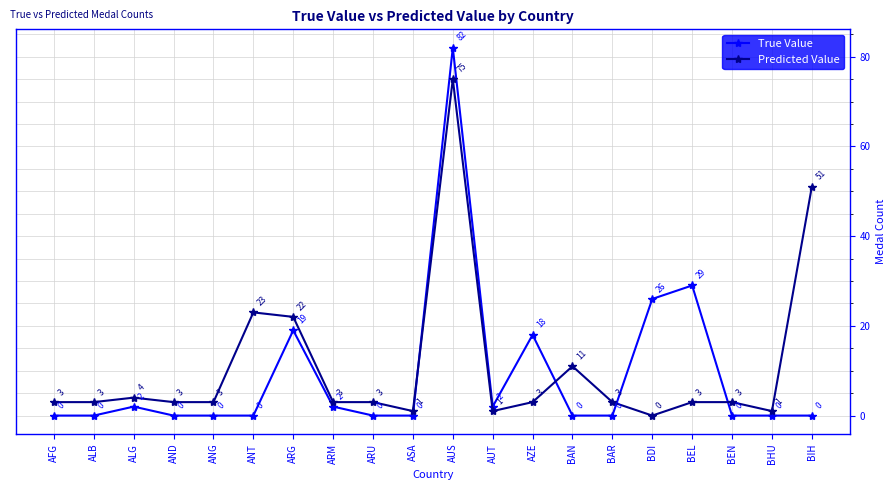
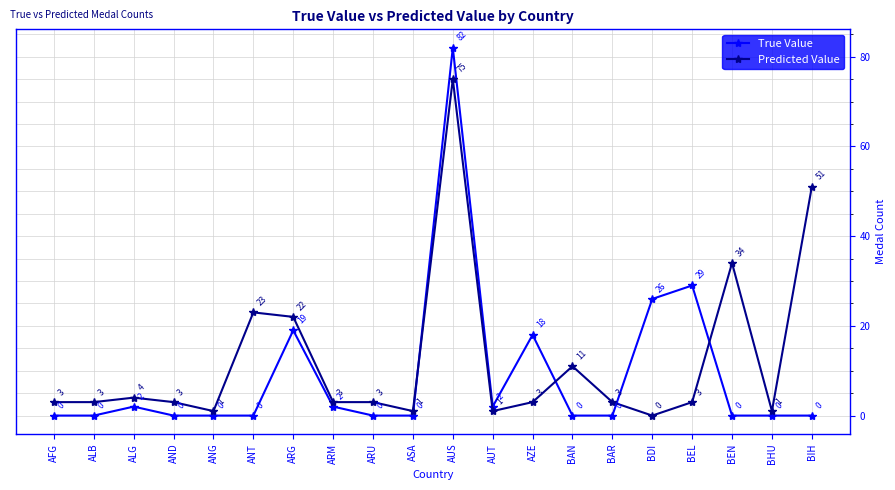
  {
    "True Value": {
      "AFG": 0,
      "ALB": 0,
      "ALG": 2,
      "AND": 0,
      "ANG": 0,
      "ANT": 0,
      "ARG": 19,
      "ARU": 0,
      "AUS": 82,
      "AZE": 18,
      "BAN": 0,
      "BAR": 0,
      "BDI": 26,
      "BEL": 29,
      "BEN": 0,
      "BIH": 0
    },
    "Predicted Value": {
      "AFG": 3,
      "ALB": 3,
      "ALG": 4,
      "AND": 3,
-     "ANG": 3,
+     "ANG": 1,
      "ANT": 23,
      "ARG": 22,
      "ARU": 3,
      "AUS": 75,
      "AZE": 3,
      "BAN": 11,
      "BAR": 3,
      "BDI": 0,
      "BEL": 3,
-     "BEN": 3,
+     "BEN": 34,
      "BIH": 51
    }
  }
